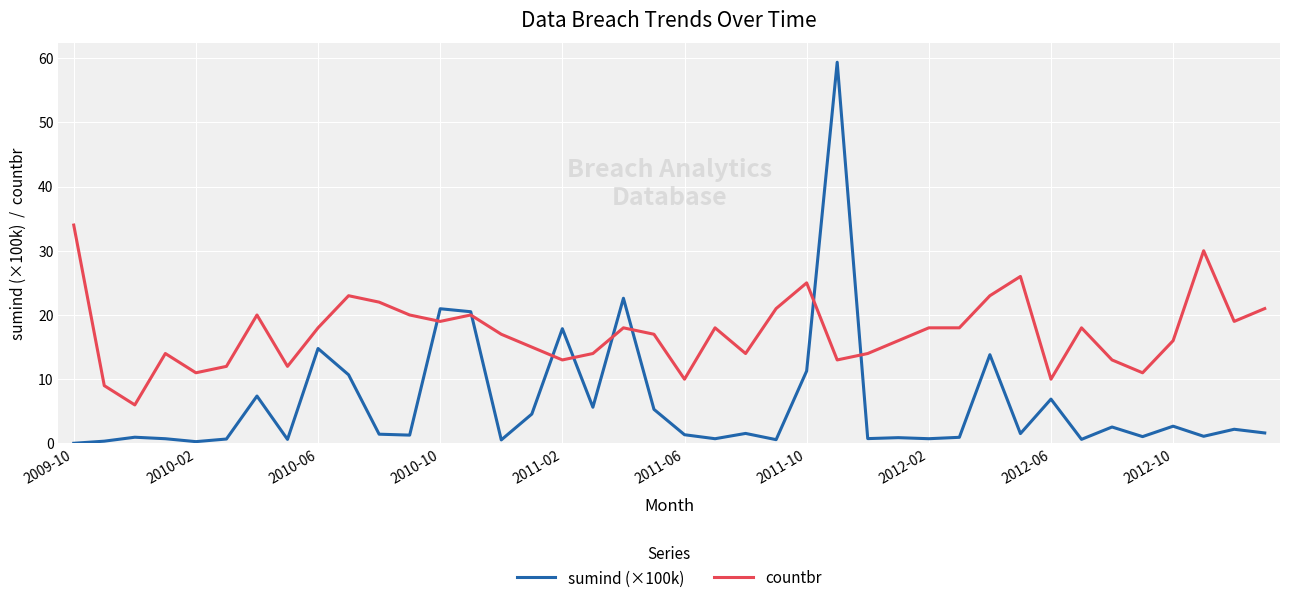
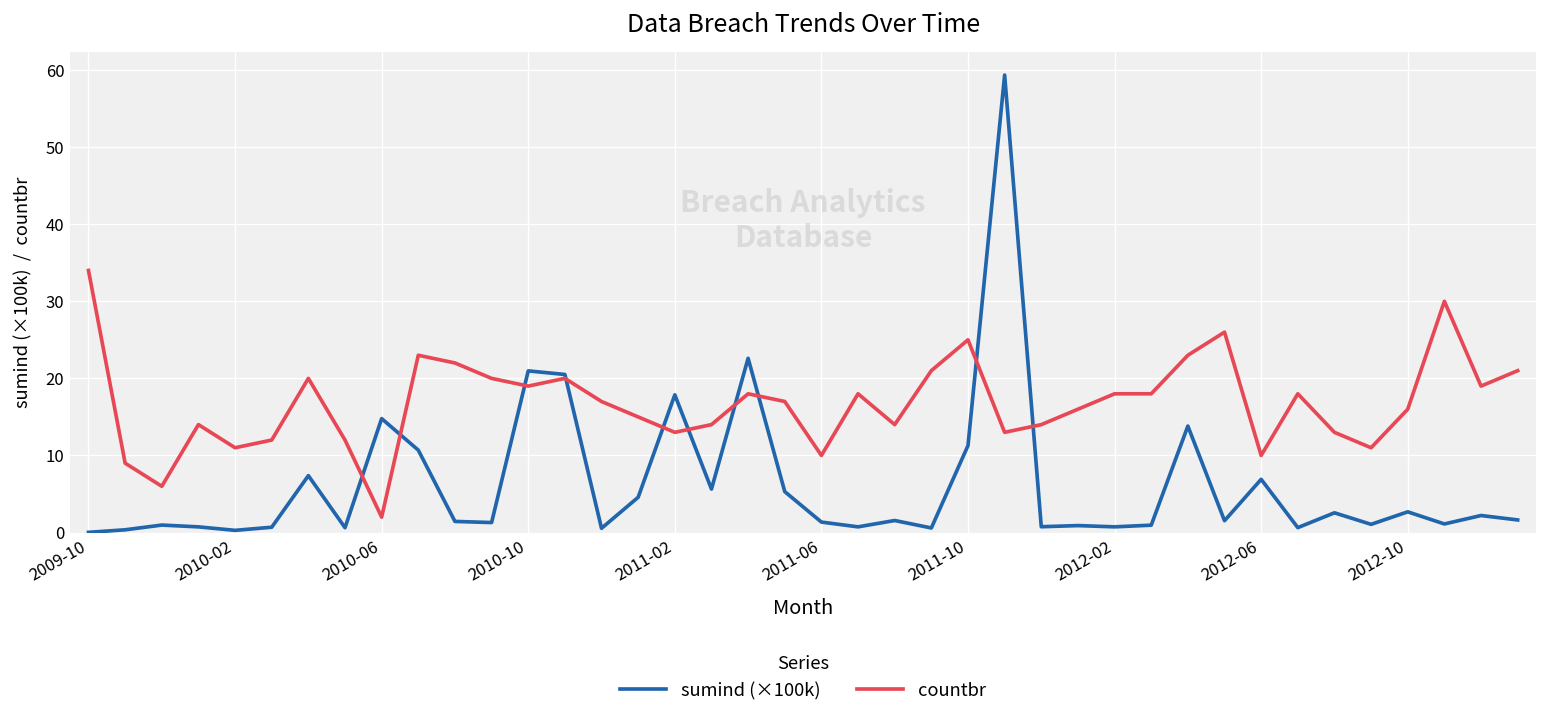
  {
    "sumind (×100k)": {
      "2009-10": 0,
      "2010-02": 0,
      "2010-06": 15,
      "2010-10": 21,
      "2011-02": 18,
      "2011-06": 1,
      "2011-10": 11,
      "2012-02": 1,
      "2012-06": 7,
      "2012-10": 3
    },
    "countbr": {
      "2009-10": 34,
      "2010-02": 11,
-     "2010-06": 18,
+     "2010-06": 2,
      "2010-10": 19,
      "2011-02": 13,
      "2011-06": 10,
      "2011-10": 25,
      "2012-02": 18,
      "2012-06": 10,
      "2012-10": 16
    }
  }
